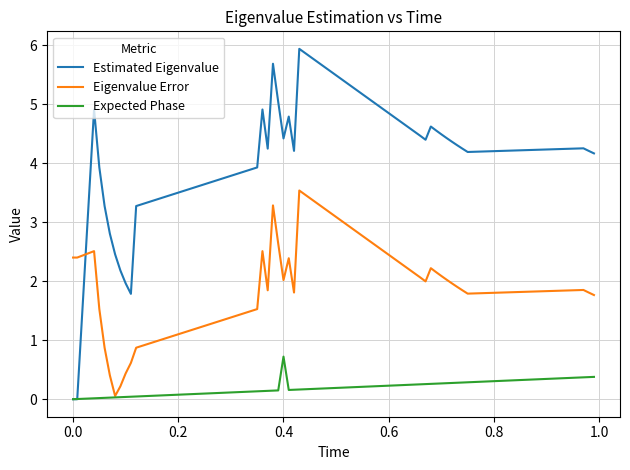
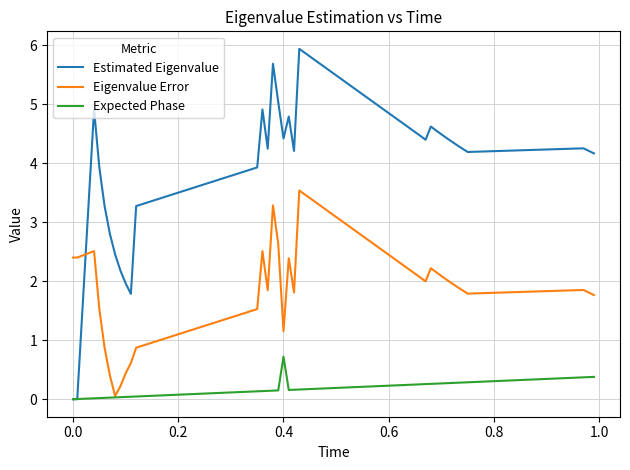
  {
    "Estimated Eigenvalue": {
      "0.4": 4.4
    },
    "Eigenvalue Error": {
-     "0.4": 2.0
+     "0.4": 1.2
    },
    "Expected Phase": {
      "0.4": 0.7
    }
  }
